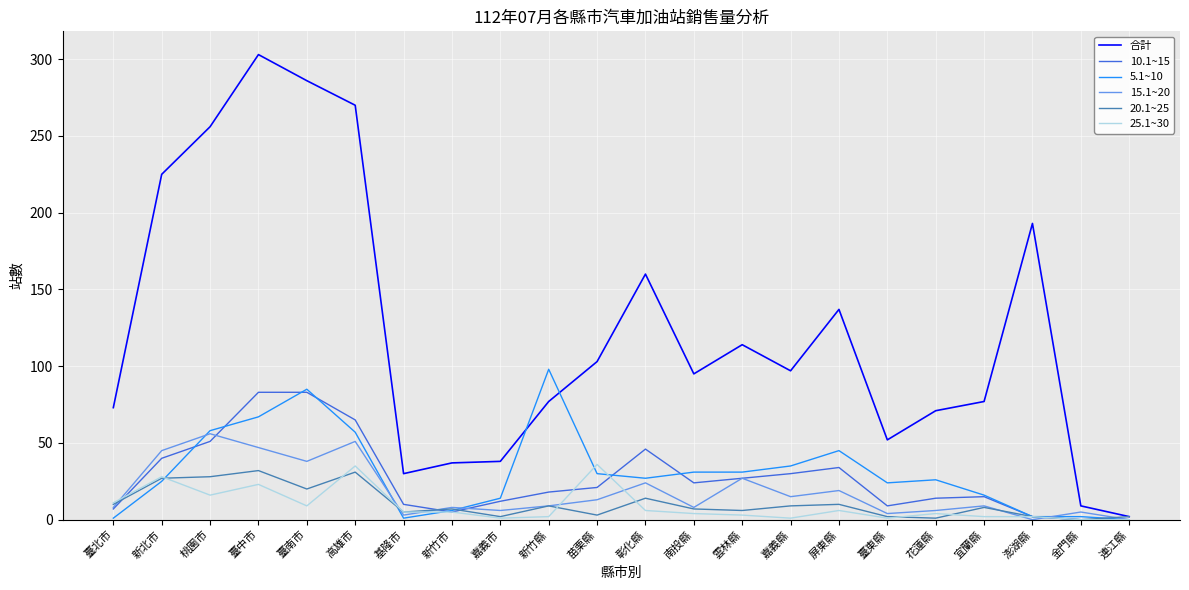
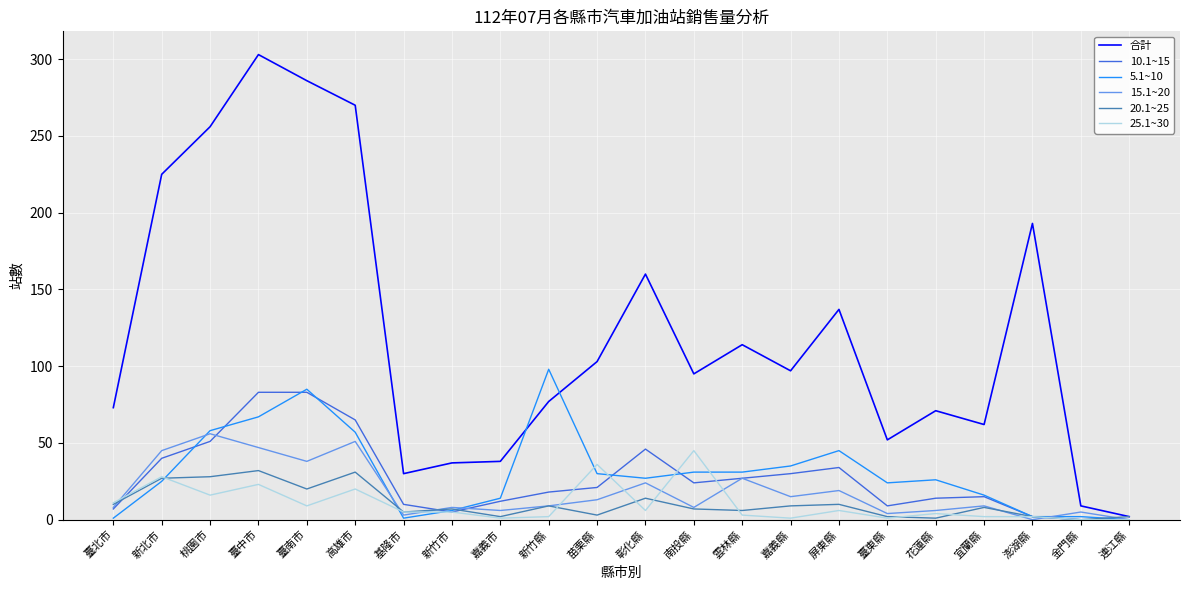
  {
    "合計": {
      "臺北市": 73,
      "新北市": 225,
      "桃園市": 256,
      "臺中市": 303,
      "臺南市": 286,
      "高雄市": 270,
      "基隆市": 30,
      "新竹市": 37,
      "嘉義市": 38,
      "新竹縣": 77,
      "苗栗縣": 103,
      "彰化縣": 160,
      "南投縣": 95,
      "雲林縣": 114,
      "嘉義縣": 97,
      "屏東縣": 137,
      "臺東縣": 52,
      "花蓮縣": 71,
-     "宜蘭縣": 77,
+     "宜蘭縣": 62,
      "澎湖縣": 193,
      "金門縣": 9
    },
    "5.1~10": {
      "臺北市": 1,
      "新北市": 25,
      "桃園市": 58,
      "臺中市": 67,
      "臺南市": 85,
      "高雄市": 57,
      "基隆市": 1,
      "嘉義市": 14,
      "新竹縣": 98,
      "苗栗縣": 30,
      "彰化縣": 27,
      "南投縣": 31,
      "雲林縣": 31,
      "嘉義縣": 35,
      "屏東縣": 45,
      "臺東縣": 24,
      "花蓮縣": 26,
      "金門縣": 2
    },
    "25.1~30": {
      "桃園市": 16,
      "臺中市": 23,
      "臺南市": 9,
-     "高雄市": 35,
+     "高雄市": 20,
      "新竹縣": 2,
      "苗栗縣": 36,
      "彰化縣": 6,
-     "南投縣": 4,
+     "南投縣": 45,
      "雲林縣": 3,
      "嘉義縣": 1,
      "屏東縣": 6,
      "花蓮縣": 4,
      "宜蘭縣": 2
    }
  }
